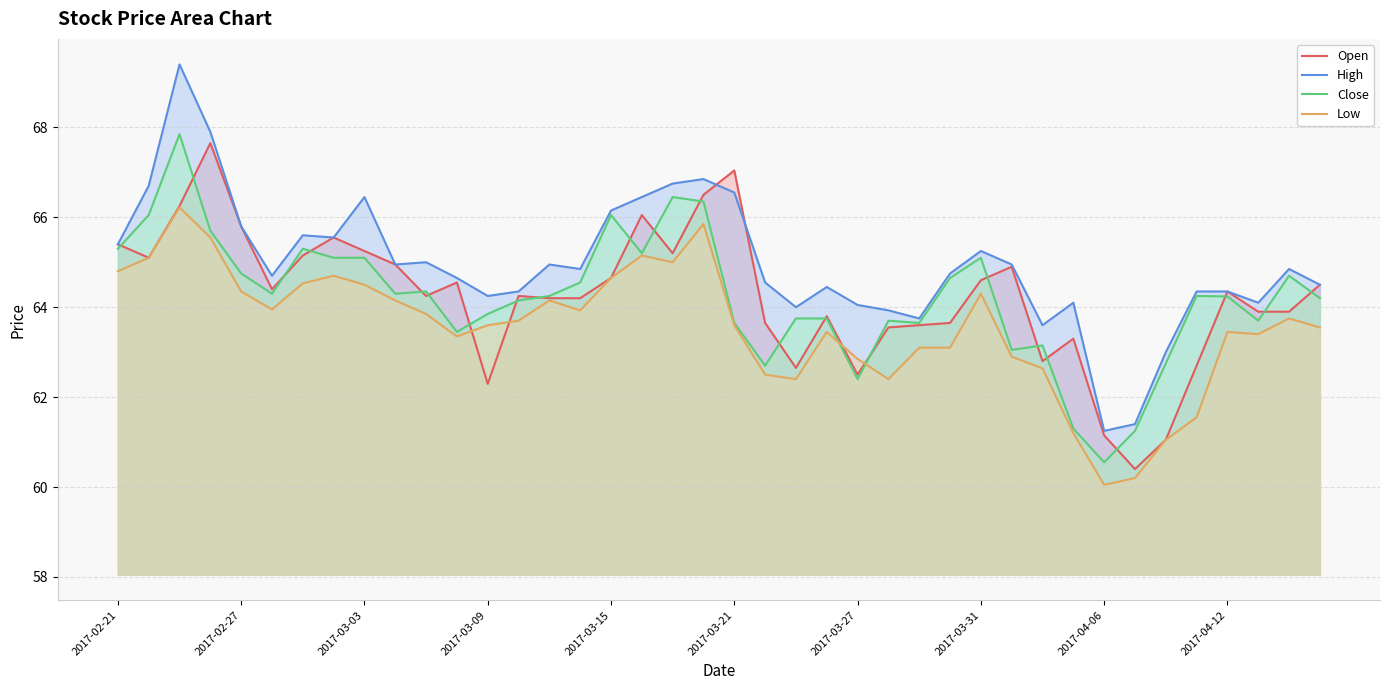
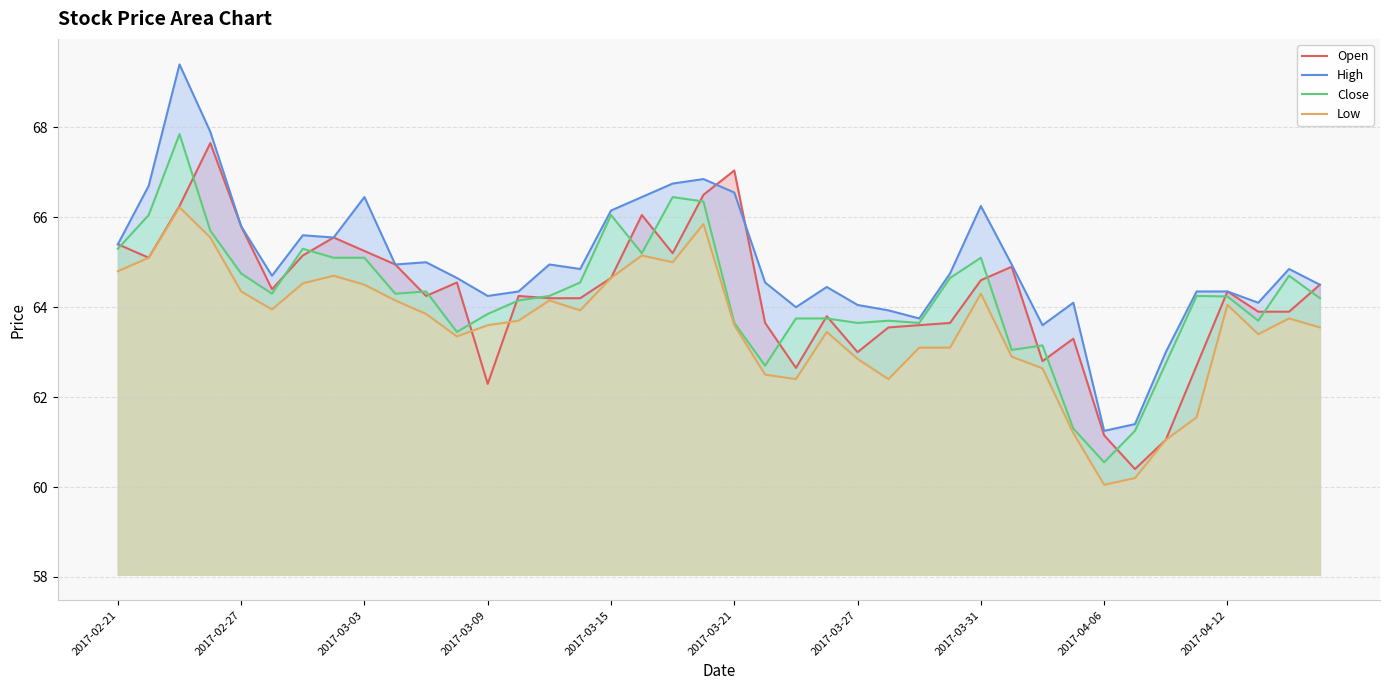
  {
    "Open": {
      "2017-03-03": 65.3,
      "2017-03-09": 62.3,
      "2017-03-21": 67.0,
-     "2017-03-27": 62.5,
+     "2017-03-27": 63.0,
      "2017-03-31": 64.6,
      "2017-04-06": 61.2
    },
    "High": {
      "2017-03-03": 66.4,
      "2017-03-09": 64.3,
      "2017-03-15": 66.2,
      "2017-03-21": 66.6,
      "2017-03-27": 64.1,
-     "2017-03-31": 65.3,
+     "2017-03-31": 66.3,
      "2017-04-06": 61.3
    },
    "Close": {
      "2017-02-21": 65.3,
      "2017-02-27": 64.8,
      "2017-03-03": 65.1,
      "2017-03-09": 63.8,
      "2017-03-15": 66.1,
-     "2017-03-27": 62.4,
+     "2017-03-27": 63.7,
      "2017-03-31": 65.1,
      "2017-04-06": 60.5,
      "2017-04-12": 64.2
    },
    "Low": {
      "2017-02-21": 64.8,
      "2017-02-27": 64.3,
      "2017-03-03": 64.5,
      "2017-03-09": 63.6,
      "2017-03-27": 62.8,
      "2017-03-31": 64.3,
      "2017-04-06": 60.0,
-     "2017-04-12": 63.5
+     "2017-04-12": 64.1
    }
  }
